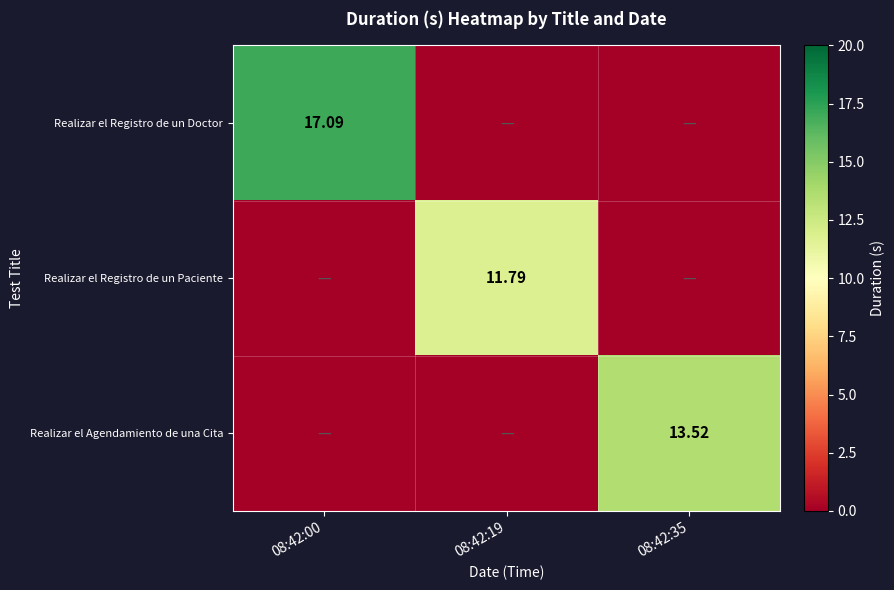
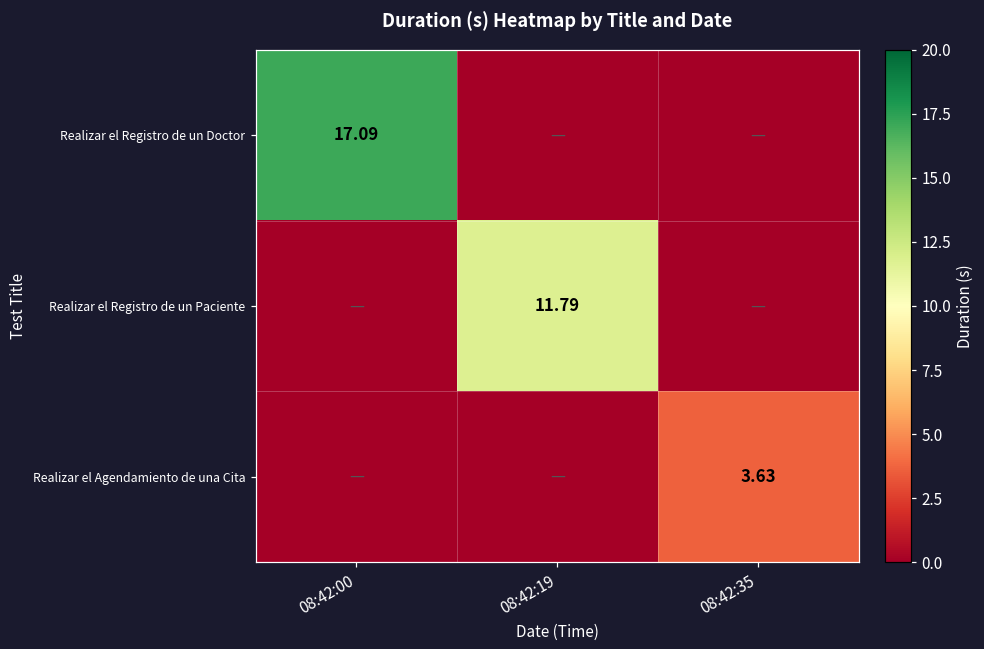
  {
    "Realizar el Registro de un Doctor": {
      "08:42:00": 17.09
    },
    "Realizar el Registro de un Paciente": {
      "08:42:19": 11.79
    },
    "Realizar el Agendamiento de una Cita": {
-     "08:42:35": 13.52
+     "08:42:35": 3.63
    }
  }
